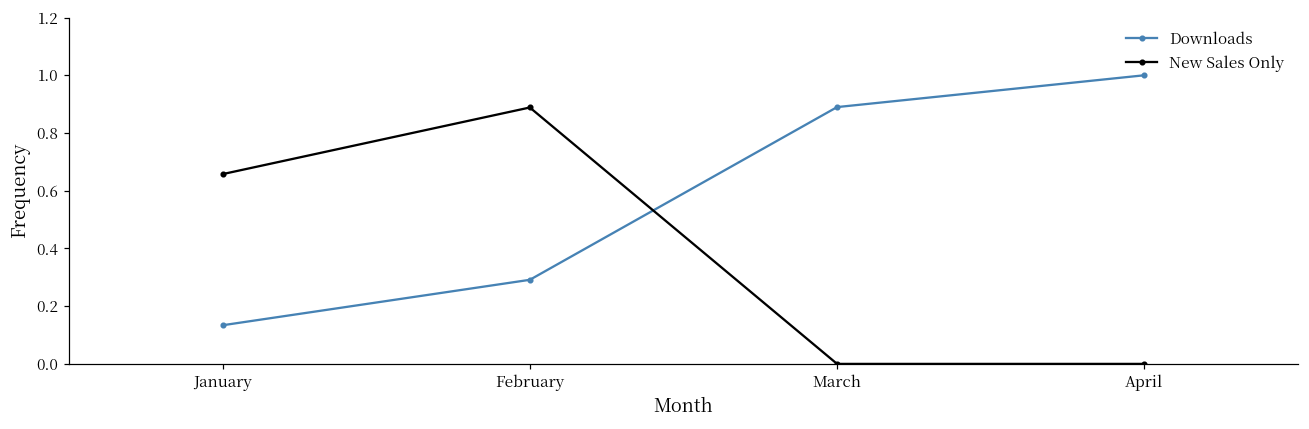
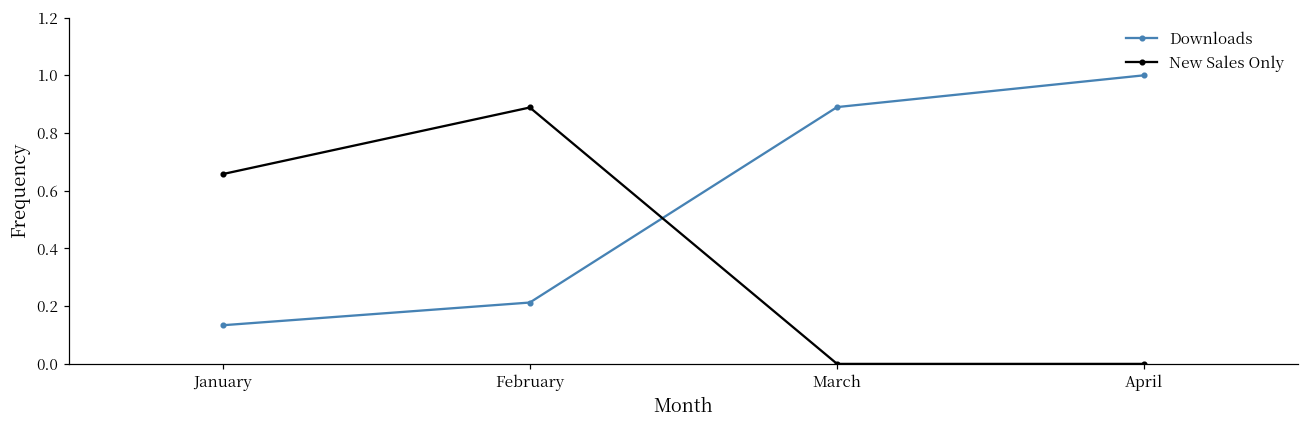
  {
    "Downloads": {
      "January": 0.13,
-     "February": 0.29,
+     "February": 0.21,
      "March": 0.89,
      "April": 1.00
    },
    "New Sales Only": {
      "January": 0.66,
      "February": 0.89,
      "March": 0.00,
      "April": 0.00
    }
  }
